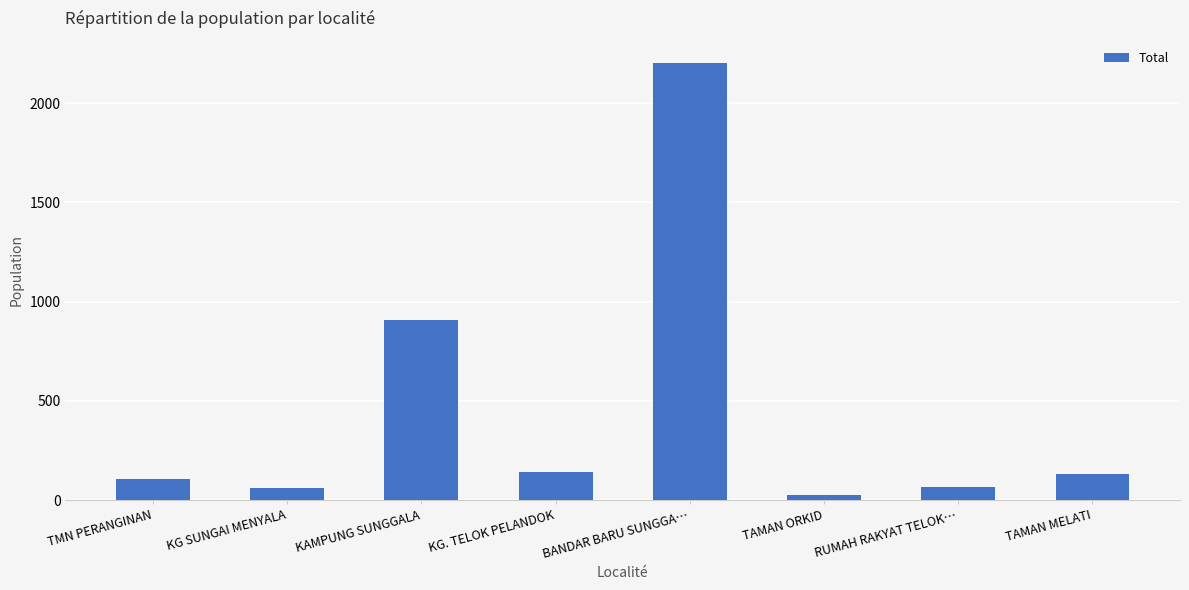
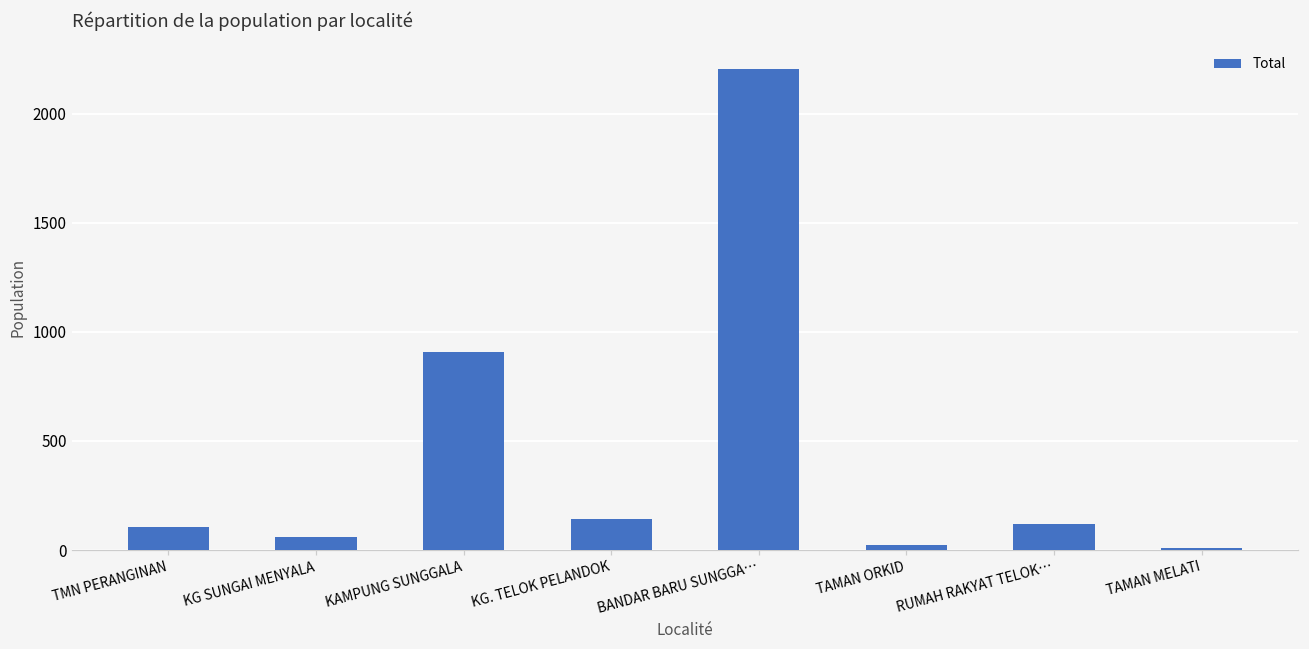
  {
    "TMN PERANGINAN": 110,
    "KG SUNGAI MENYALA": 60,
    "KAMPUNG SUNGGALA": 910,
    "KG. TELOK PELANDOK": 140,
    "BANDAR BARU SUNGGA…": 2210,
    "TAMAN ORKID": 30,
-   "RUMAH RAKYAT TELOK…": 60,
-   "TAMAN MELATI": 130
+   "RUMAH RAKYAT TELOK…": 120,
+   "TAMAN MELATI": 10
  }
